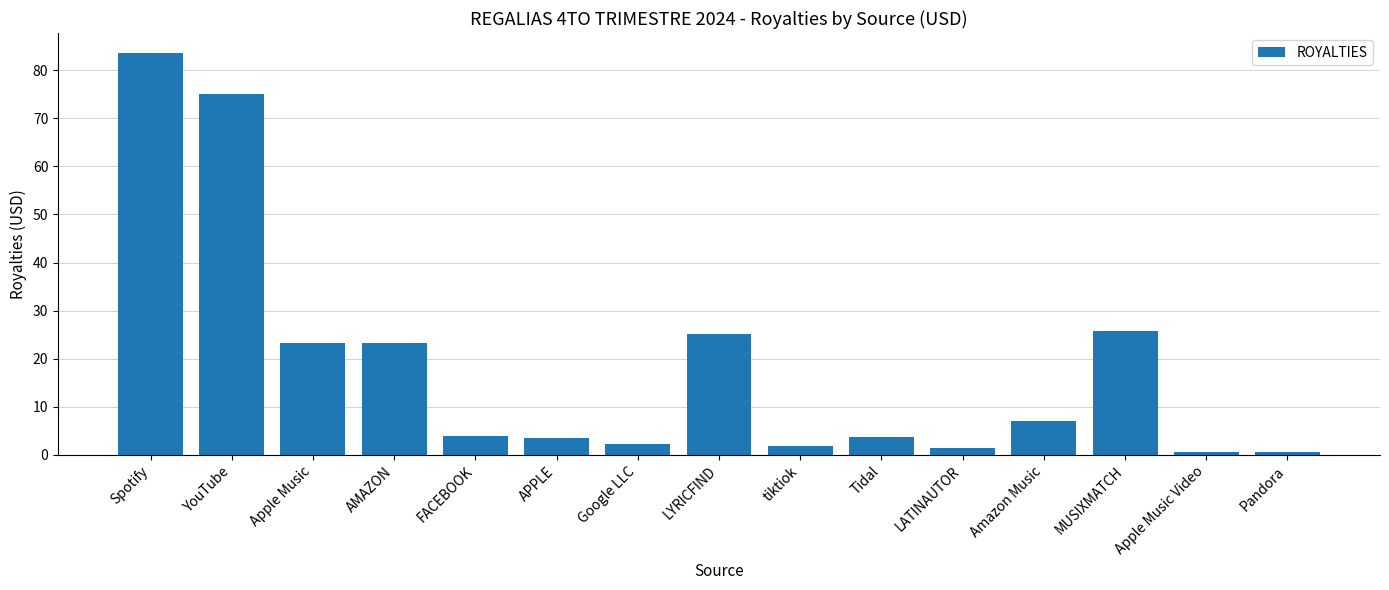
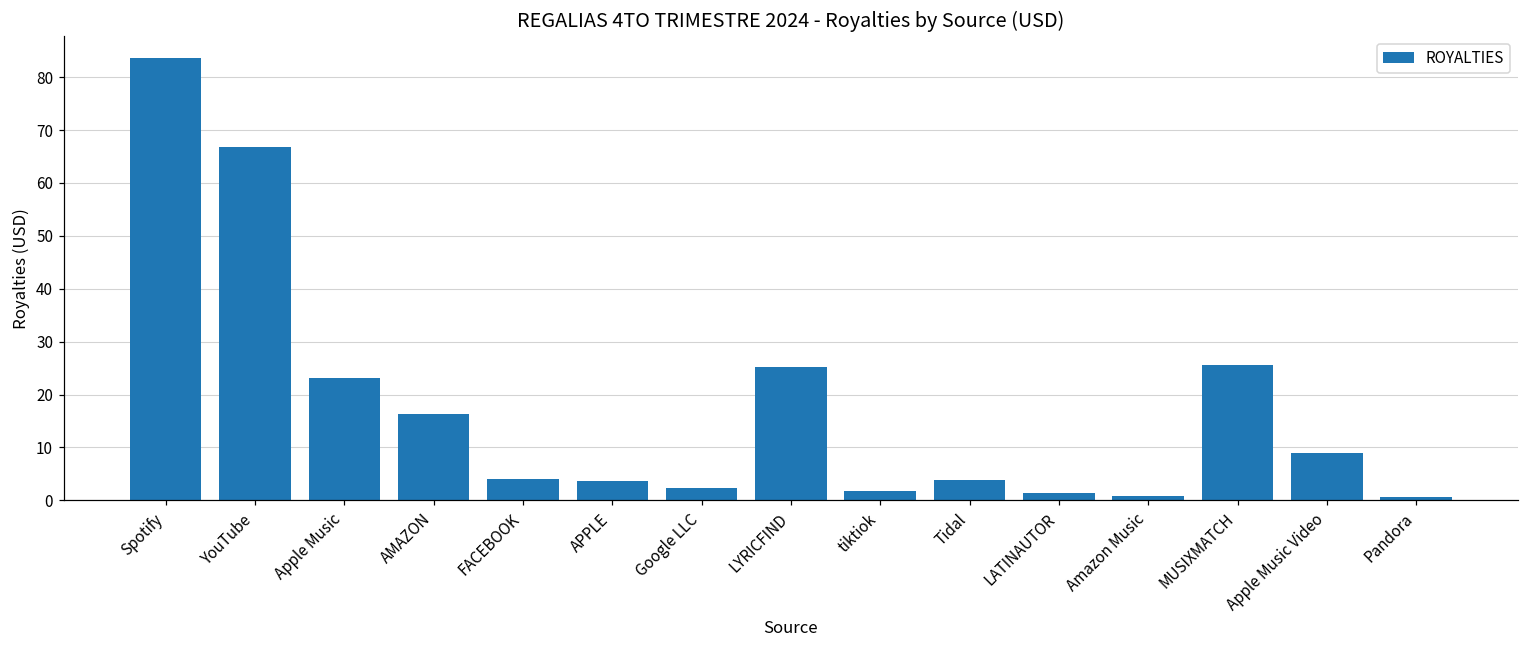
  {
    "Spotify": 84,
-   "YouTube": 75,
+   "YouTube": 67,
    "Apple Music": 23,
-   "AMAZON": 23,
+   "AMAZON": 16,
    "FACEBOOK": 4,
    "APPLE": 4,
    "Google LLC": 2,
    "LYRICFIND": 25,
    "tiktiok": 2,
    "Tidal": 4,
    "LATINAUTOR": 1,
-   "Amazon Music": 7,
+   "Amazon Music": 1,
    "MUSIXMATCH": 26,
-   "Apple Music Video": 1,
+   "Apple Music Video": 9,
    "Pandora": 1
  }
